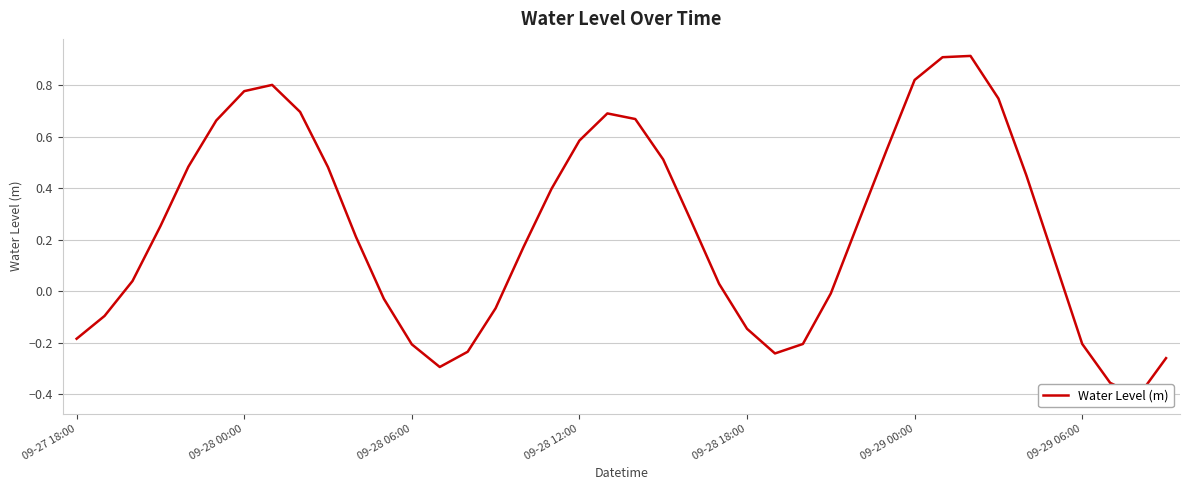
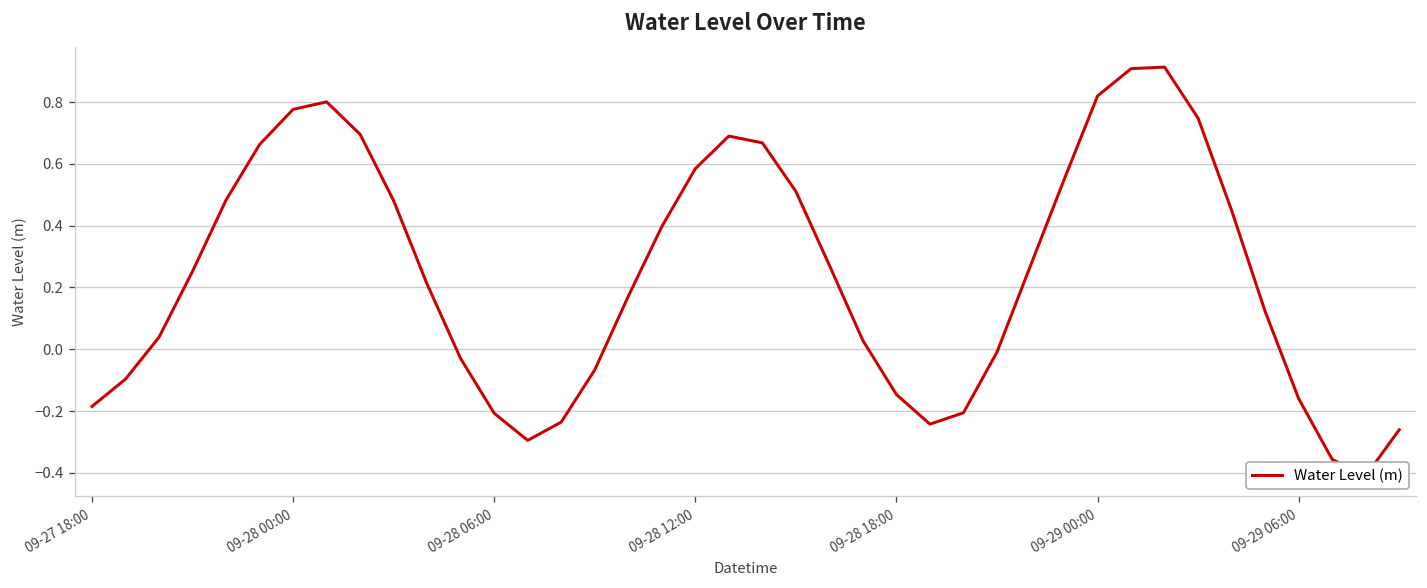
  {
    "09-27 18:00": -0.19,
    "09-28 00:00": 0.78,
    "09-28 06:00": -0.21,
    "09-28 12:00": 0.58,
    "09-28 18:00": -0.15,
    "09-29 00:00": 0.82,
-   "09-29 06:00": -0.21
+   "09-29 06:00": -0.16
  }
